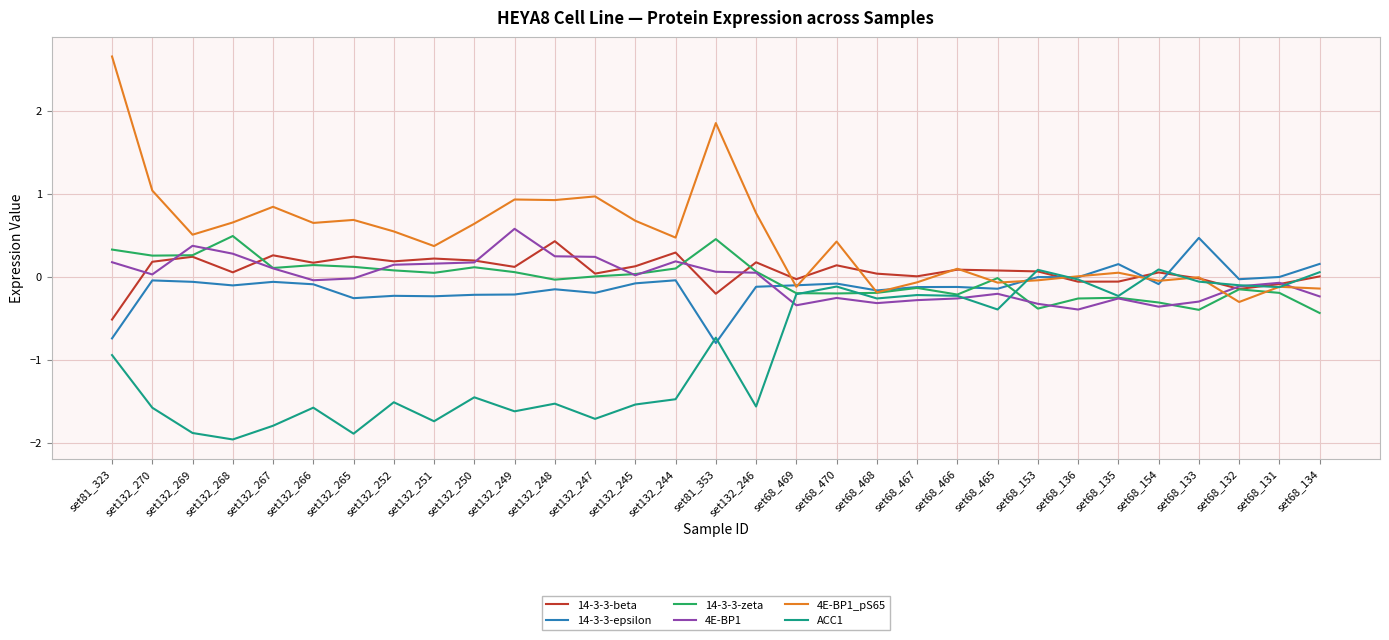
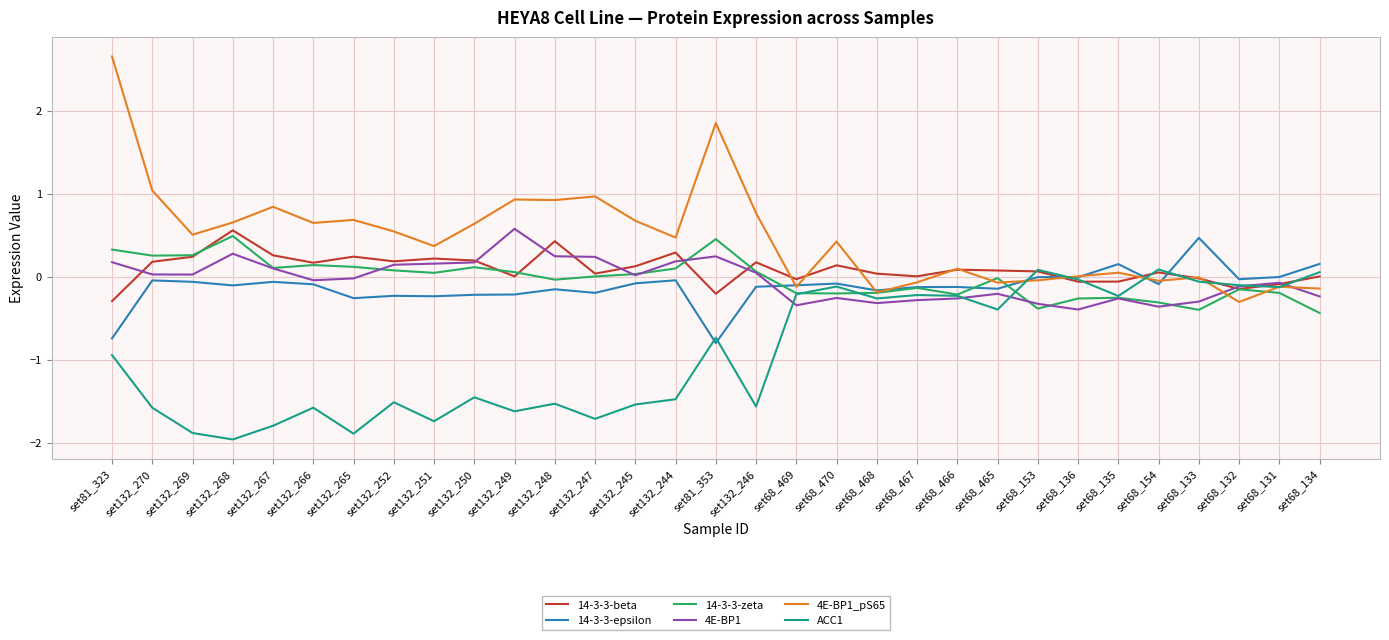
  {
    "14-3-3-beta": {
-     "set81_323": -0.5,
+     "set81_323": -0.3,
      "set132_270": 0.2,
-     "set132_268": 0.1,
+     "set132_268": 0.6,
      "set132_267": 0.3,
      "set132_265": 0.2,
      "set132_252": 0.2,
      "set132_251": 0.2,
-     "set132_249": 0.1,
+     "set132_249": 0.0,
      "set132_248": 0.4,
      "set132_247": 0.0,
      "set132_245": 0.1,
      "set132_244": 0.3,
      "set81_353": -0.2,
      "set132_246": 0.2,
      "set68_469": 0.0,
      "set68_470": 0.1,
      "set68_468": 0.0,
      "set68_467": 0.0,
      "set68_465": 0.1,
      "set68_135": -0.1,
      "set68_154": 0.1,
      "set68_134": 0.0
    },
    "14-3-3-epsilon": {
      "set81_323": -0.7,
      "set132_270": 0.0,
      "set132_269": -0.1,
      "set132_268": -0.1,
      "set132_267": -0.1,
      "set132_266": -0.1,
      "set132_265": -0.3,
      "set132_252": -0.2,
      "set132_251": -0.2,
      "set132_250": -0.2,
      "set132_249": -0.2,
      "set132_248": -0.2,
      "set132_247": -0.2,
      "set132_245": -0.1,
      "set132_244": 0.0,
      "set81_353": -0.8,
      "set132_246": -0.1,
      "set68_470": -0.1,
      "set68_466": -0.1,
      "set68_465": -0.1,
      "set68_153": 0.0,
      "set68_135": 0.2,
      "set68_154": -0.1,
      "set68_133": 0.5,
      "set68_132": 0.0,
      "set68_131": 0.0,
      "set68_134": 0.2
    },
    "4E-BP1": {
      "set81_323": 0.2,
      "set132_270": 0.0,
-     "set132_269": 0.4,
+     "set132_269": 0.0,
      "set132_268": 0.3,
      "set132_266": 0.0,
      "set132_265": 0.0,
      "set132_252": 0.1,
      "set132_251": 0.2,
      "set132_249": 0.6,
      "set132_248": 0.2,
      "set132_247": 0.2,
      "set132_244": 0.2,
-     "set81_353": 0.1,
+     "set81_353": 0.2,
      "set68_469": -0.3,
      "set68_470": -0.3,
      "set68_468": -0.3,
      "set68_467": -0.3,
      "set68_466": -0.3,
      "set68_465": -0.2,
      "set68_153": -0.3,
      "set68_136": -0.4,
      "set68_154": -0.4,
      "set68_133": -0.3,
      "set68_134": -0.2
    },
    "4E-BP1_pS65": {
      "set81_323": 2.7,
      "set132_270": 1.0,
      "set132_269": 0.5,
      "set132_268": 0.7,
      "set132_267": 0.8,
      "set132_266": 0.6,
      "set132_265": 0.7,
      "set132_252": 0.5,
      "set132_251": 0.4,
      "set132_250": 0.6,
      "set132_249": 0.9,
      "set132_248": 0.9,
      "set132_247": 1.0,
      "set132_245": 0.7,
      "set132_244": 0.5,
      "set81_353": 1.9,
      "set132_246": 0.8,
      "set68_470": 0.4,
      "set68_467": -0.1,
      "set68_465": -0.1,
      "set68_153": 0.0,
      "set68_135": 0.0,
      "set68_154": 0.0,
      "set68_132": -0.3,
      "set68_134": -0.1
    }
  }
